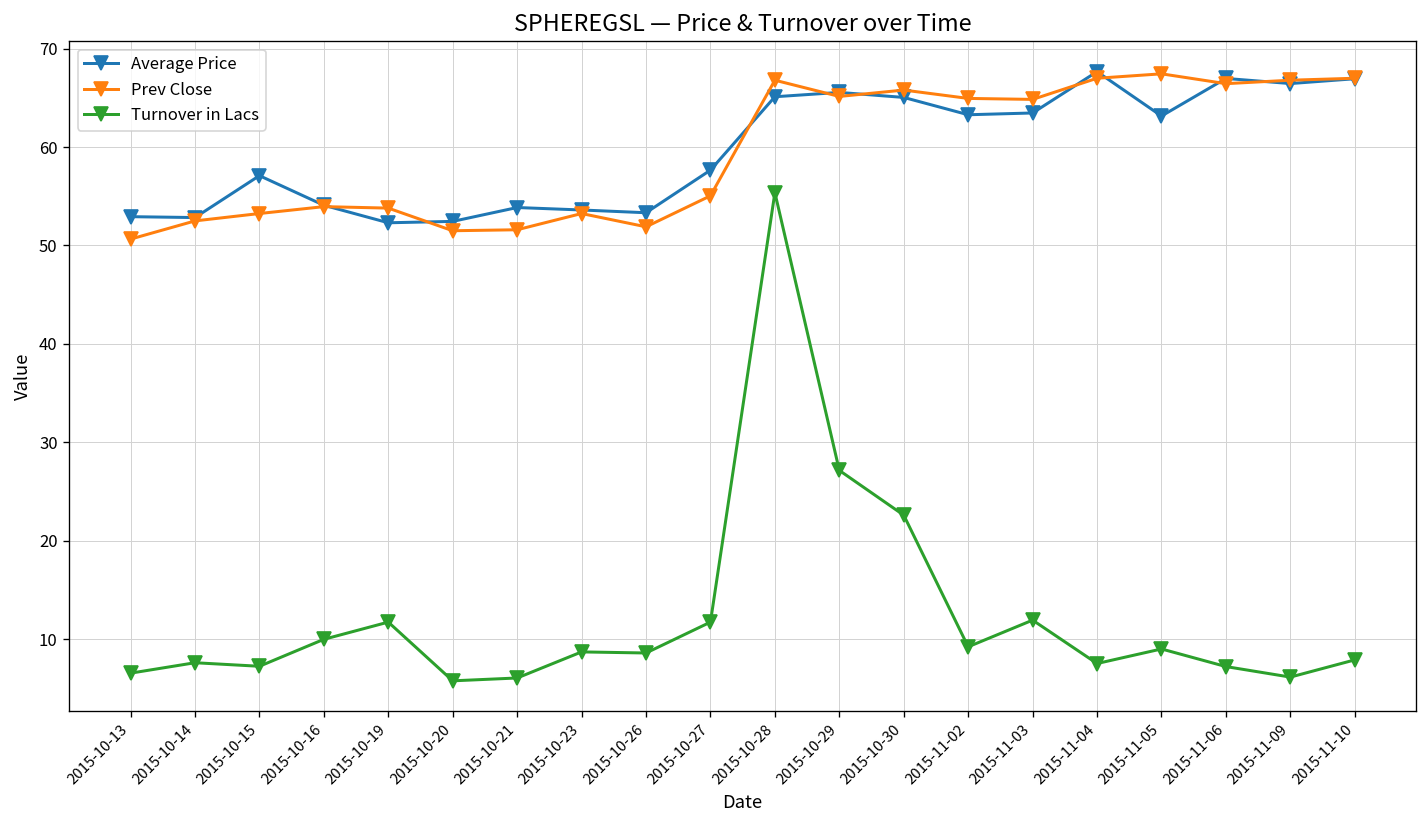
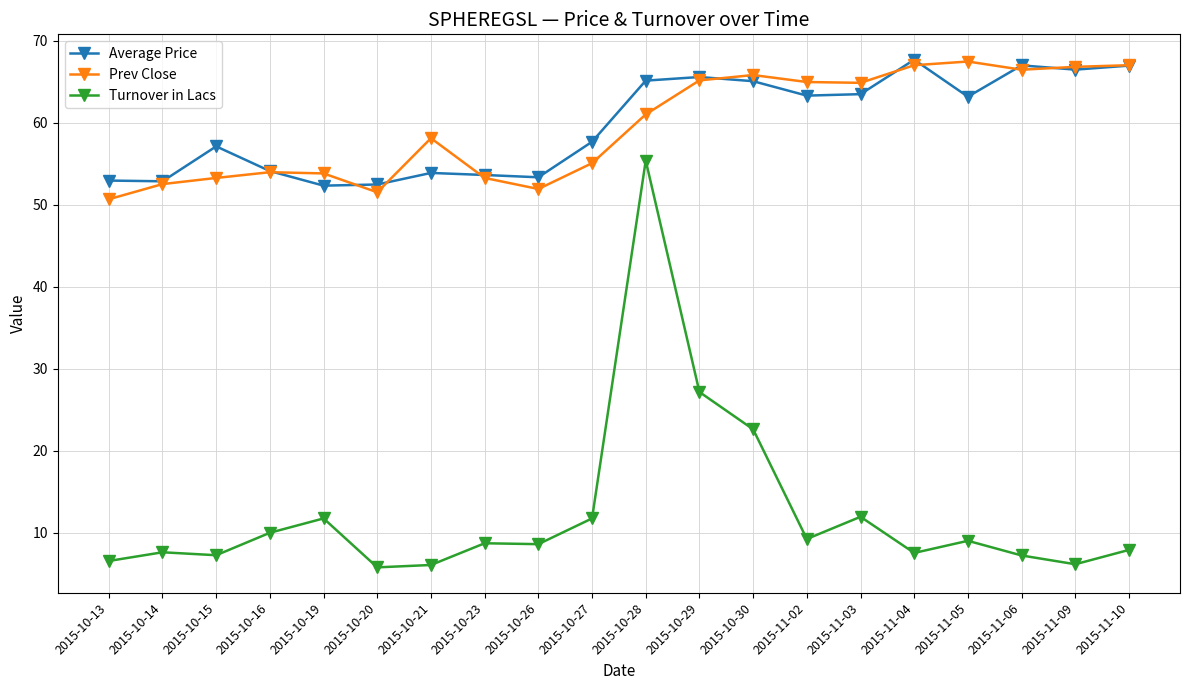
  {
    "Average Price": {
      "2015-10-13": 53,
      "2015-10-14": 53,
      "2015-10-15": 57,
      "2015-10-19": 52,
      "2015-10-20": 52,
      "2015-10-21": 54,
      "2015-10-23": 54,
      "2015-10-26": 53,
      "2015-10-27": 58,
      "2015-10-28": 65,
      "2015-10-29": 66,
      "2015-10-30": 65,
      "2015-11-02": 63,
      "2015-11-03": 63,
      "2015-11-04": 68,
      "2015-11-05": 63,
      "2015-11-06": 67,
      "2015-11-09": 66
    },
    "Prev Close": {
      "2015-10-13": 51,
      "2015-10-14": 53,
      "2015-10-15": 53,
      "2015-10-19": 54,
      "2015-10-20": 52,
-     "2015-10-21": 52,
+     "2015-10-21": 58,
      "2015-10-23": 53,
      "2015-10-26": 52,
      "2015-10-27": 55,
-     "2015-10-28": 67,
+     "2015-10-28": 61,
      "2015-10-29": 65,
      "2015-10-30": 66,
      "2015-11-02": 65,
      "2015-11-03": 65,
      "2015-11-04": 67,
      "2015-11-05": 67,
      "2015-11-06": 66,
      "2015-11-09": 67
    },
    "Turnover in Lacs": {
      "2015-10-13": 7,
      "2015-10-14": 8,
      "2015-10-15": 7,
      "2015-10-16": 10,
      "2015-10-19": 12,
      "2015-10-20": 6,
      "2015-10-21": 6,
      "2015-10-23": 9,
      "2015-10-26": 9,
      "2015-10-27": 12,
      "2015-10-28": 55,
      "2015-10-29": 27,
      "2015-10-30": 23,
      "2015-11-02": 9,
      "2015-11-03": 12,
      "2015-11-04": 8,
      "2015-11-05": 9,
      "2015-11-06": 7,
      "2015-11-09": 6,
      "2015-11-10": 8
    }
  }
